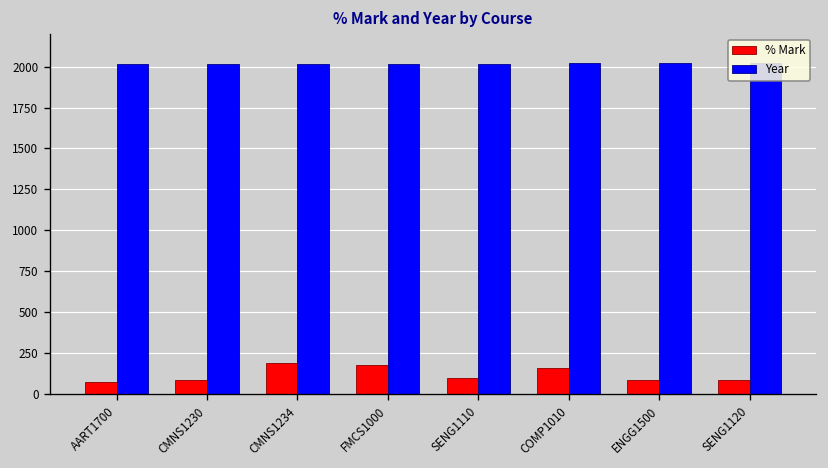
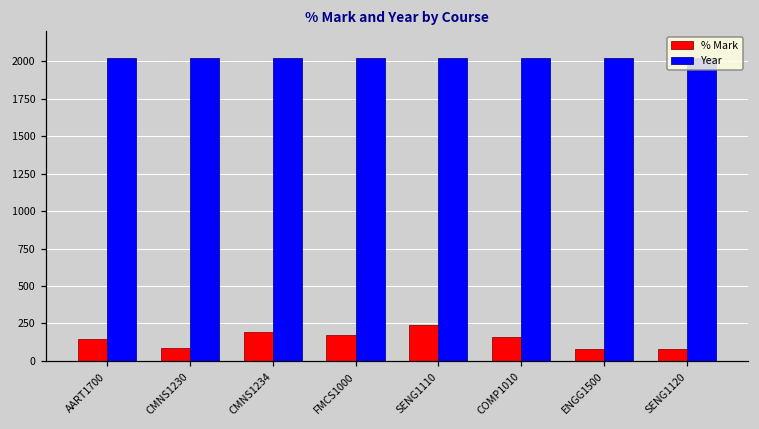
  {
    "% Mark": {
-     "AART1700": 70,
+     "AART1700": 150,
      "CMNS1230": 90,
      "CMNS1234": 190,
      "FMCS1000": 180,
-     "SENG1110": 100,
+     "SENG1110": 240,
      "COMP1010": 160,
      "ENGG1500": 80,
      "SENG1120": 80
    },
    "Year": {
      "AART1700": 2020,
      "CMNS1230": 2020,
      "CMNS1234": 2020,
      "FMCS1000": 2020,
      "SENG1110": 2020,
      "COMP1010": 2020,
      "ENGG1500": 2020
    }
  }
